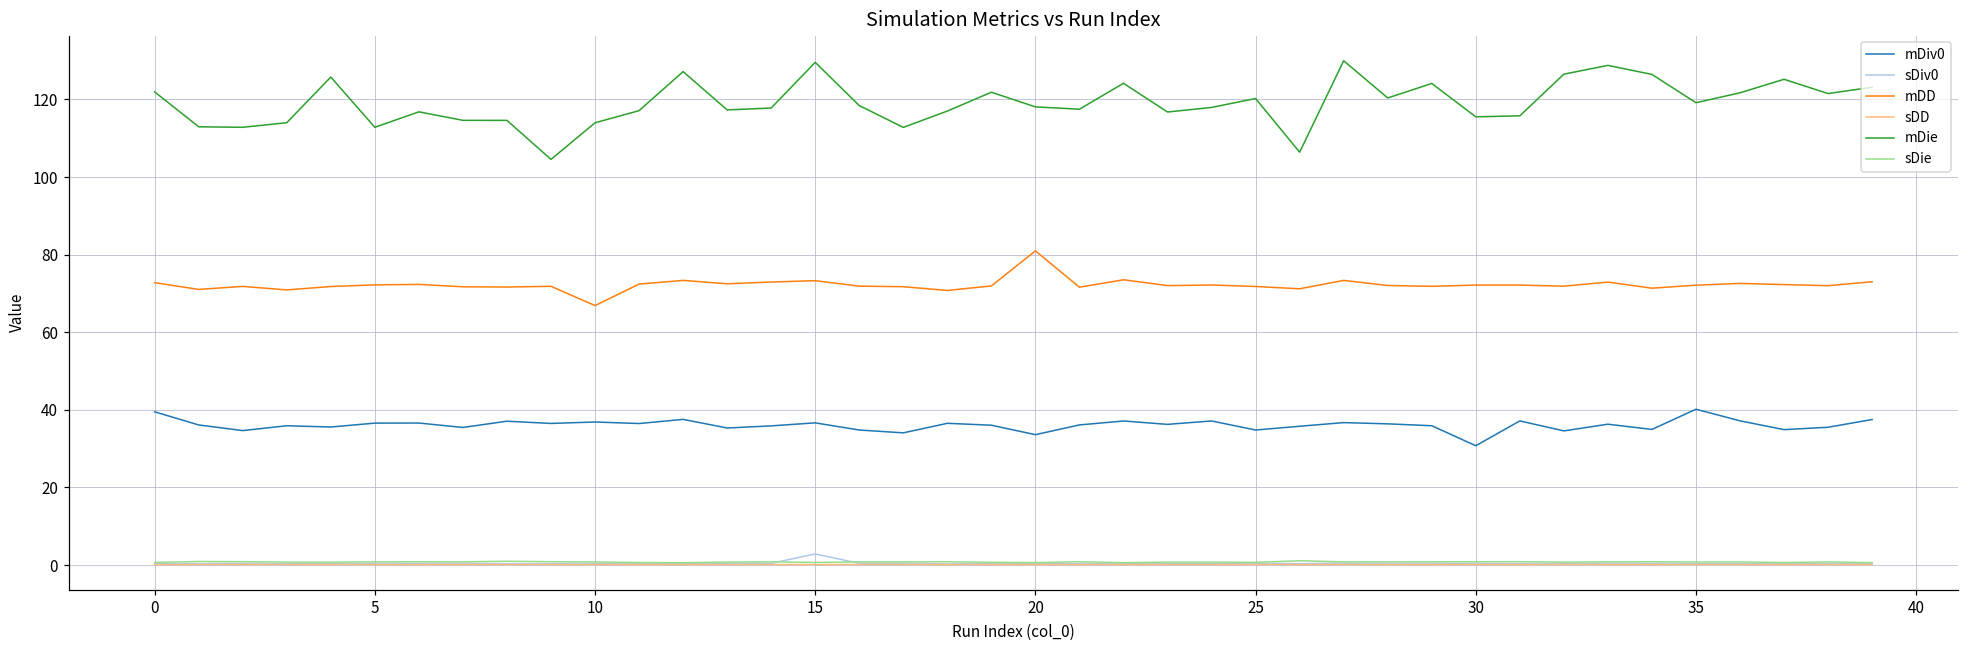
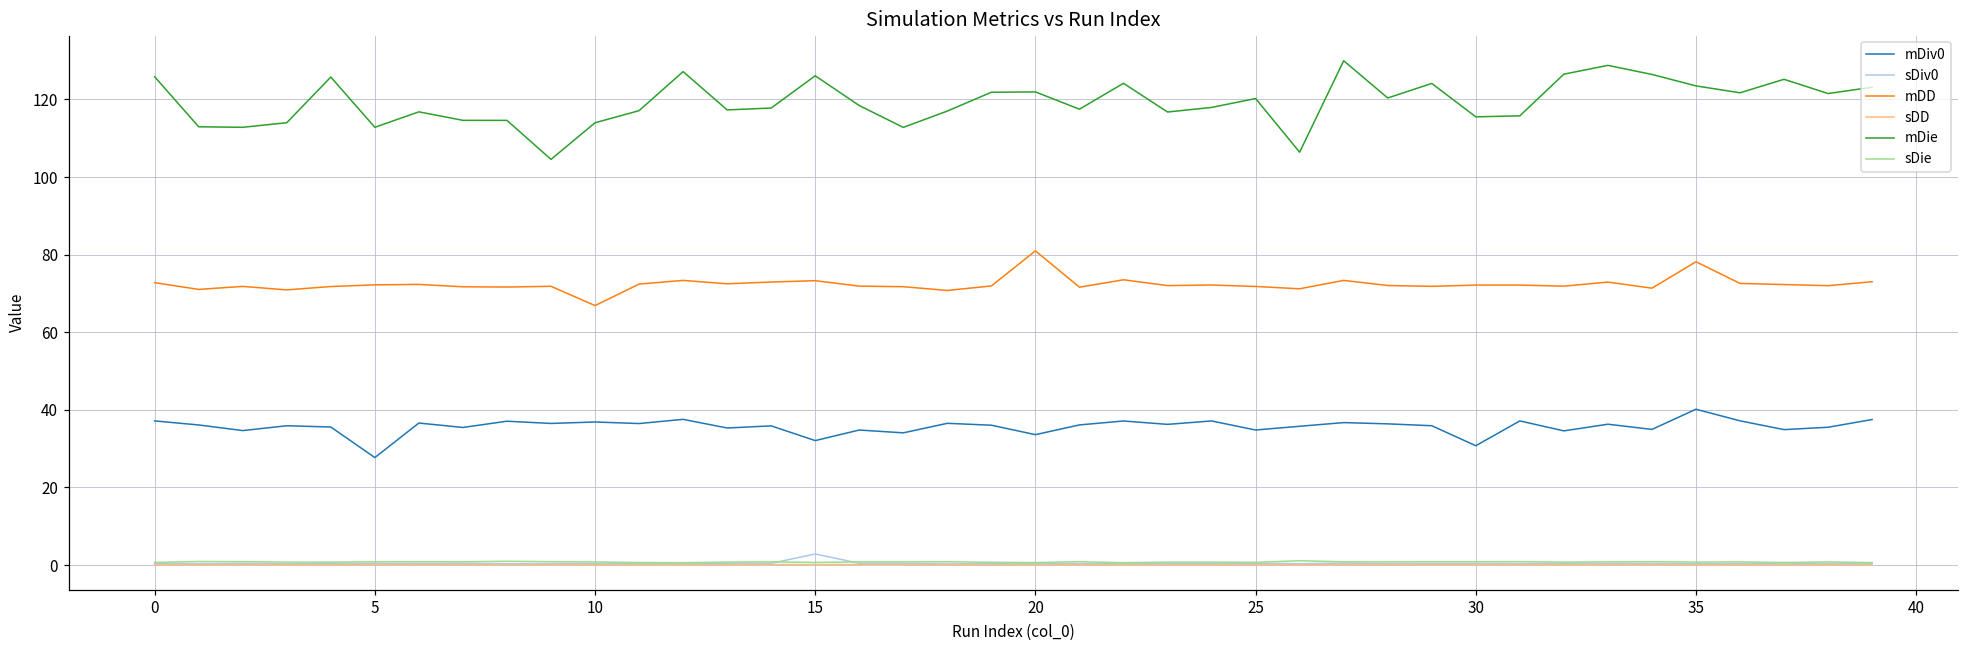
  {
    "mDiv0": {
-     "0": 39,
-     "5": 37,
+     "0": 37,
+     "5": 28,
      "10": 37,
-     "15": 37,
+     "15": 32,
      "20": 34,
      "25": 35,
      "30": 31,
      "35": 40
    },
    "sDiv0": {
      "15": 3
    },
    "mDD": {
      "0": 73,
      "5": 72,
      "10": 67,
      "15": 73,
      "20": 81,
      "25": 72,
      "30": 72,
-     "35": 72
+     "35": 78
    },
    "mDie": {
-     "0": 122,
+     "0": 126,
      "5": 113,
      "10": 114,
-     "15": 130,
-     "20": 118,
+     "15": 126,
+     "20": 122,
      "25": 120,
      "30": 116,
-     "35": 119
+     "35": 123
    }
  }
